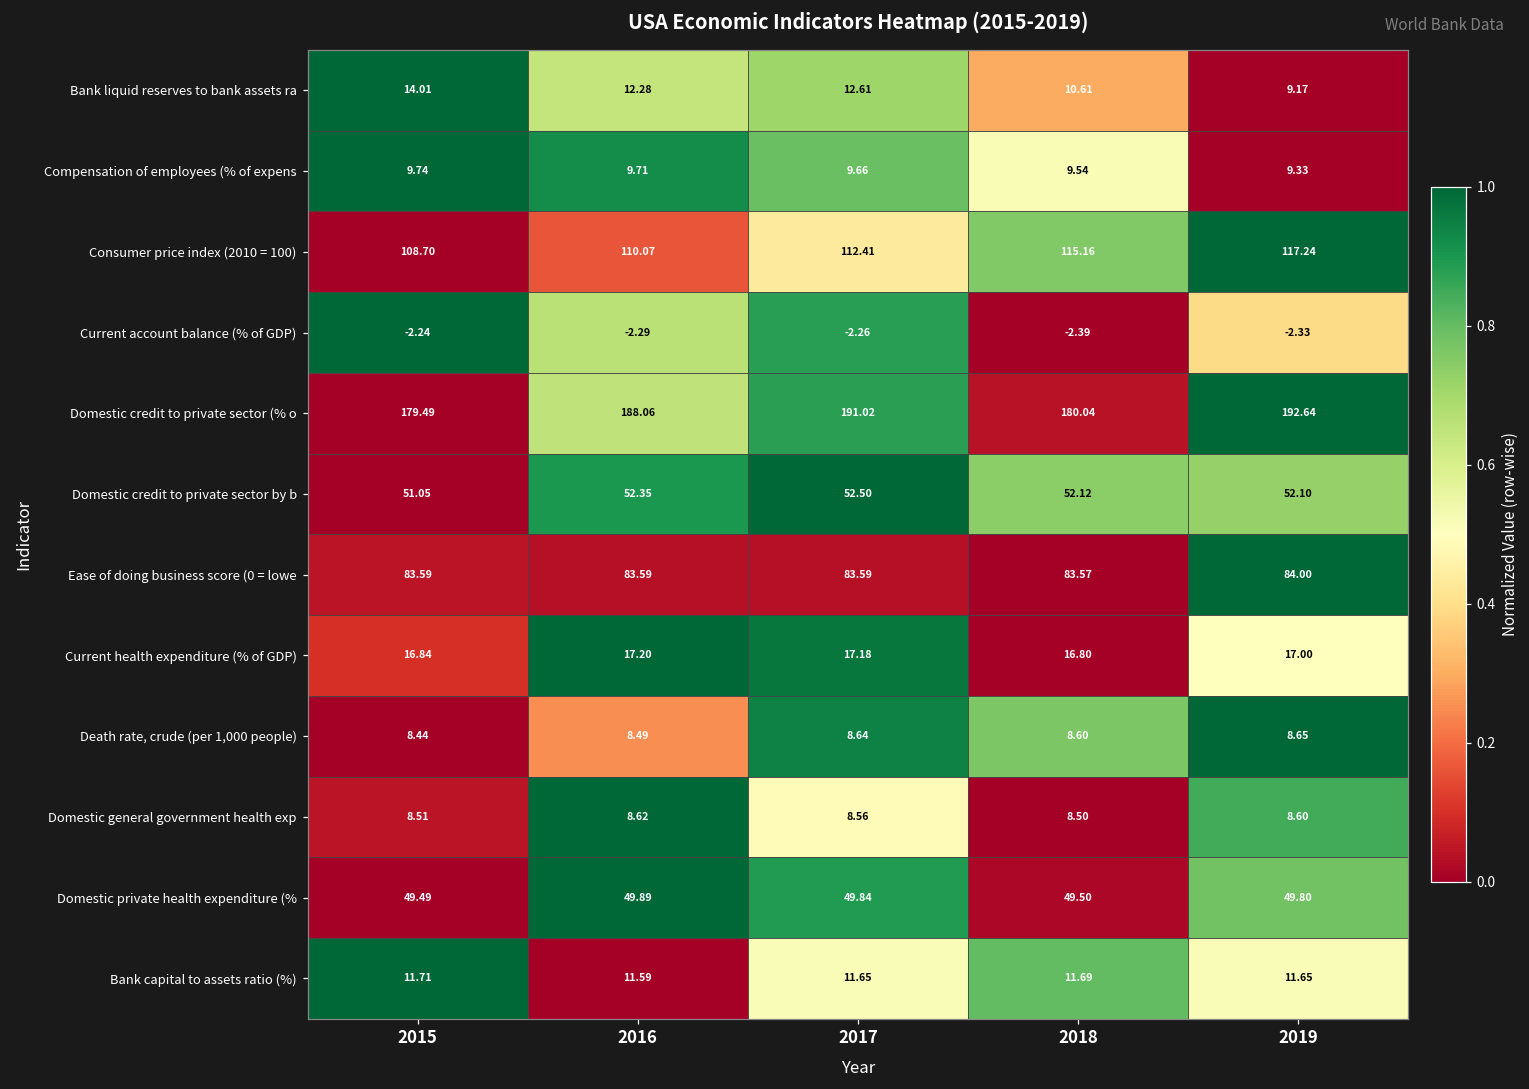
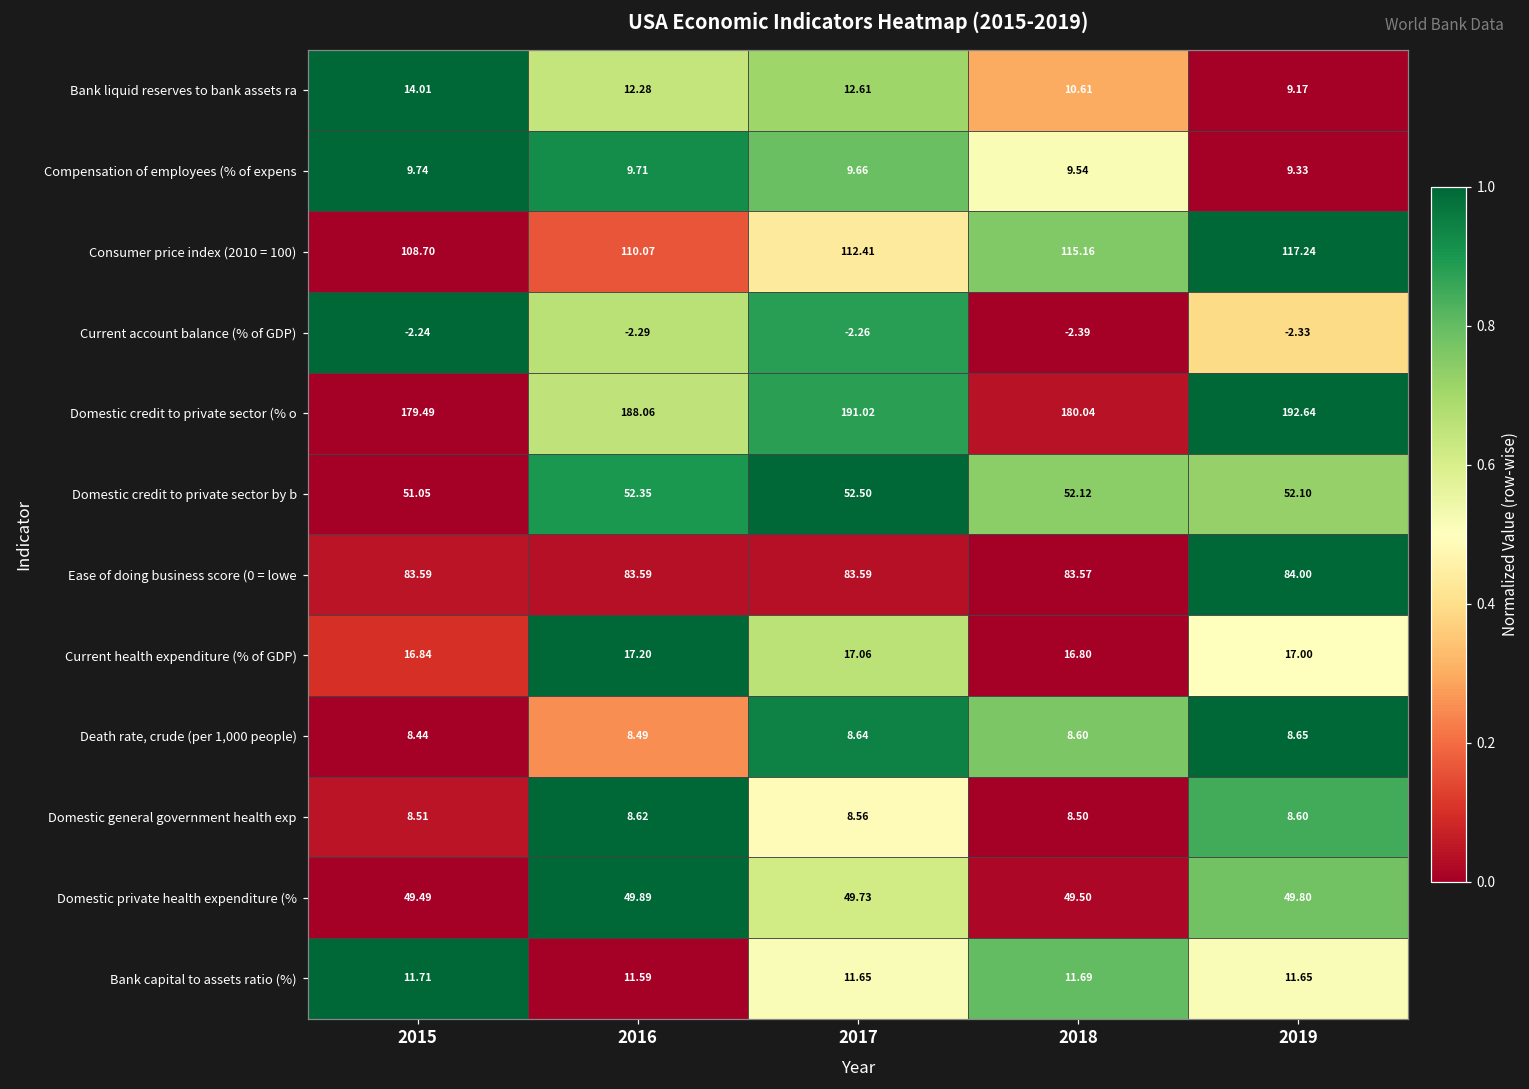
  {
    "Bank liquid reserves to bank assets ra": {
      "2015": 14.01,
      "2016": 12.28,
      "2017": 12.61,
      "2018": 10.61,
      "2019": 9.17
    },
    "Compensation of employees (% of expens": {
      "2015": 9.74,
      "2016": 9.71,
      "2017": 9.66,
      "2018": 9.54,
      "2019": 9.33
    },
    "Consumer price index (2010 = 100)": {
      "2015": 108.70,
      "2016": 110.07,
      "2017": 112.41,
      "2018": 115.16,
      "2019": 117.24
    },
    "Current account balance (% of GDP)": {
      "2015": -2.24,
      "2016": -2.29,
      "2017": -2.26,
      "2018": -2.39,
      "2019": -2.33
    },
    "Domestic credit to private sector (% o": {
      "2015": 179.49,
      "2016": 188.06,
      "2017": 191.02,
      "2018": 180.04,
      "2019": 192.64
    },
    "Domestic credit to private sector by b": {
      "2015": 51.05,
      "2016": 52.35,
      "2017": 52.50,
      "2018": 52.12,
      "2019": 52.10
    },
    "Ease of doing business score (0 = lowe": {
      "2015": 83.59,
      "2016": 83.59,
      "2017": 83.59,
      "2018": 83.57,
      "2019": 84.00
    },
    "Current health expenditure (% of GDP)": {
      "2015": 16.84,
      "2016": 17.20,
-     "2017": 17.18,
+     "2017": 17.06,
      "2018": 16.80,
      "2019": 17.00
    },
    "Death rate, crude (per 1,000 people)": {
      "2015": 8.44,
      "2016": 8.49,
      "2017": 8.64,
      "2018": 8.60,
      "2019": 8.65
    },
    "Domestic general government health exp": {
      "2015": 8.51,
      "2016": 8.62,
      "2017": 8.56,
      "2018": 8.50,
      "2019": 8.60
    },
    "Domestic private health expenditure (%": {
      "2015": 49.49,
      "2016": 49.89,
-     "2017": 49.84,
+     "2017": 49.73,
      "2018": 49.50,
      "2019": 49.80
    },
    "Bank capital to assets ratio (%)": {
      "2015": 11.71,
      "2016": 11.59,
      "2017": 11.65,
      "2018": 11.69,
      "2019": 11.65
    }
  }
